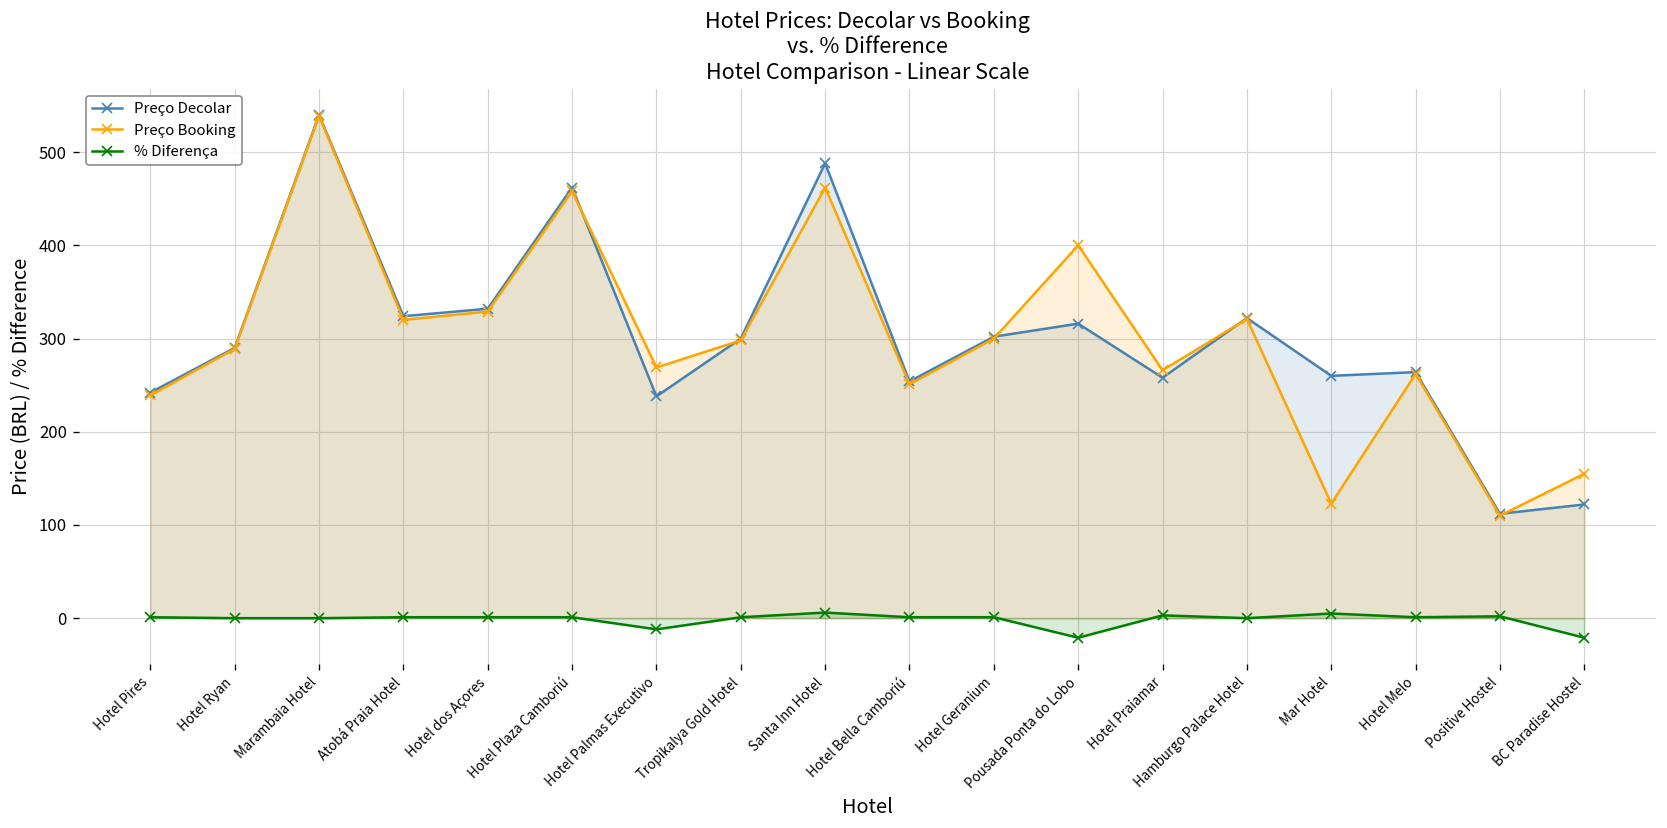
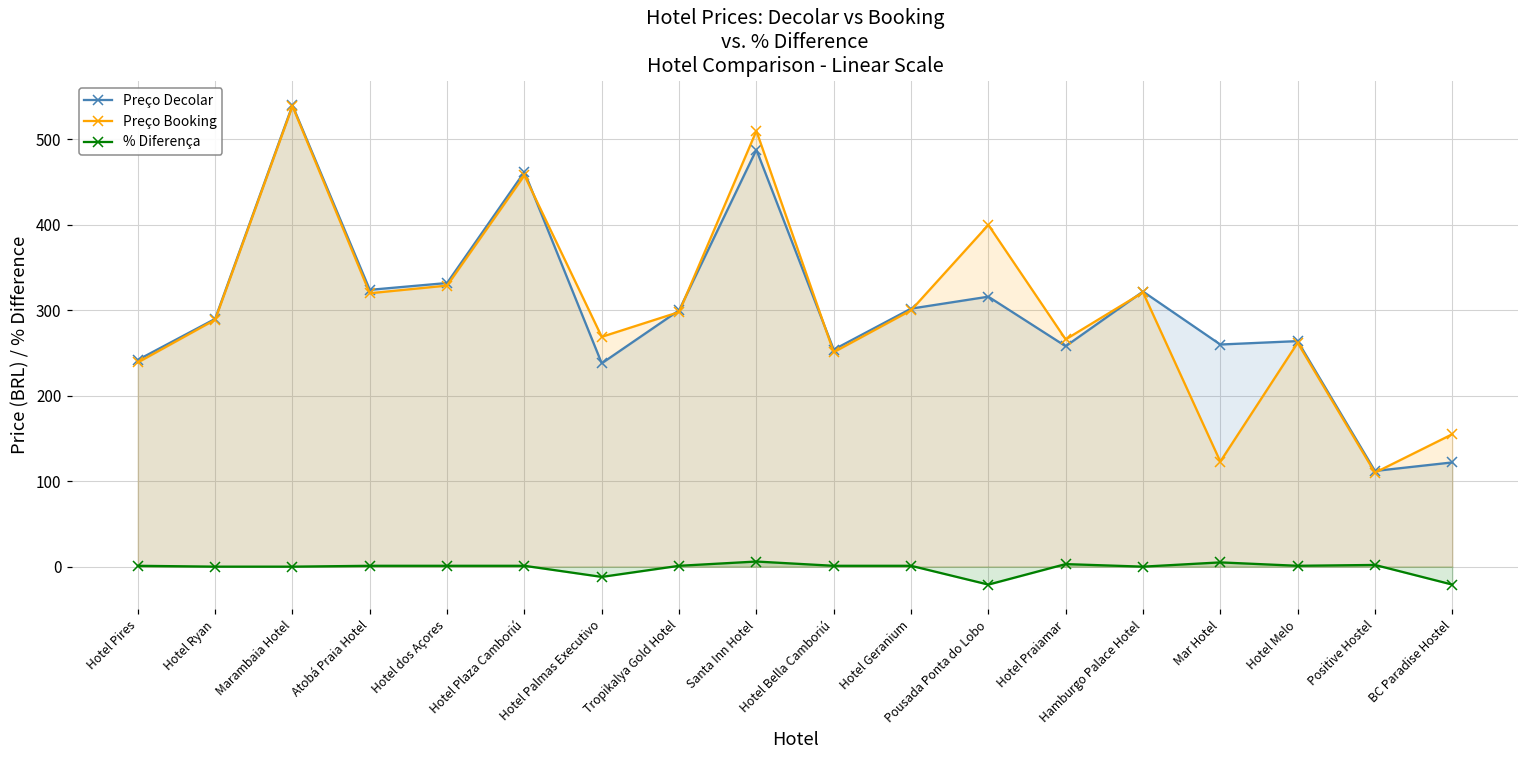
  {
    "Preço Decolar": {
      "Atobá Praia Hotel": 320,
      "Hotel Plaza Camboriú": 460,
      "Hotel Palmas Executivo": 240,
      "Santa Inn Hotel": 490,
      "Pousada Ponta do Lobo": 320,
      "Hotel Praiamar": 260,
      "Mar Hotel": 260,
      "BC Paradise Hostel": 120
    },
    "Preço Booking": {
      "Atobá Praia Hotel": 320,
      "Hotel Plaza Camboriú": 460,
      "Hotel Palmas Executivo": 270,
-     "Santa Inn Hotel": 460,
+     "Santa Inn Hotel": 510,
      "Pousada Ponta do Lobo": 400,
      "Hotel Praiamar": 270,
      "Mar Hotel": 120,
      "BC Paradise Hostel": 160
    }
  }
